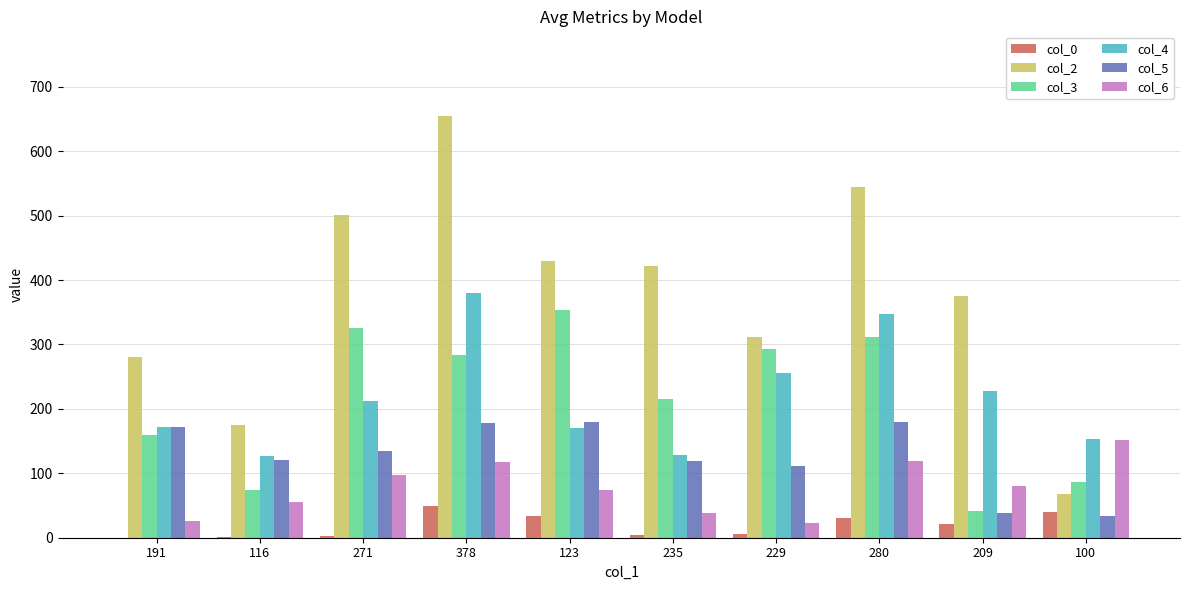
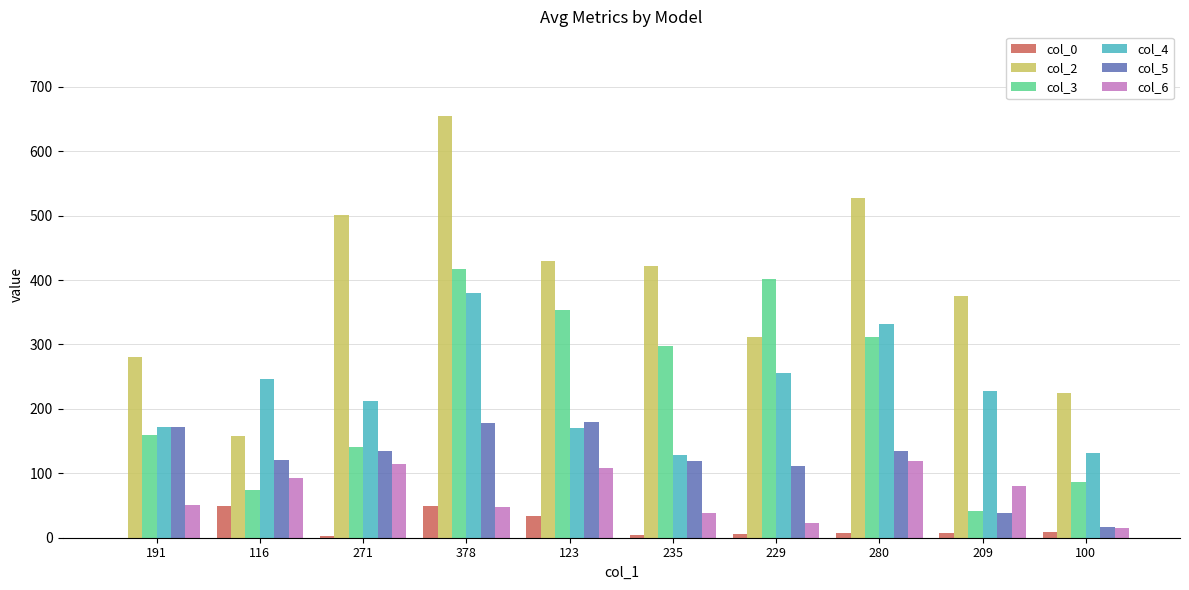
  {
    "col_0": {
      "191": 0,
-     "116": 0,
+     "116": 50,
      "378": 50,
      "123": 30,
      "235": 10,
      "229": 10,
-     "280": 30,
-     "209": 20,
-     "100": 40
+     "280": 10,
+     "209": 10,
+     "100": 10
    },
    "col_2": {
      "191": 280,
-     "116": 180,
+     "116": 160,
      "271": 500,
      "378": 660,
      "123": 430,
      "235": 420,
      "229": 310,
-     "280": 540,
+     "280": 530,
      "209": 380,
-     "100": 70
+     "100": 230
    },
    "col_3": {
      "191": 160,
      "116": 70,
-     "271": 330,
-     "378": 280,
+     "271": 140,
+     "378": 420,
      "123": 350,
-     "235": 220,
-     "229": 290,
+     "235": 300,
+     "229": 400,
      "280": 310,
      "209": 40,
      "100": 90
    },
    "col_4": {
      "191": 170,
-     "116": 130,
+     "116": 250,
      "271": 210,
      "378": 380,
      "123": 170,
      "235": 130,
      "229": 260,
-     "280": 350,
+     "280": 330,
      "209": 230,
-     "100": 150
+     "100": 130
    },
    "col_5": {
      "191": 170,
      "116": 120,
      "271": 140,
      "378": 180,
      "123": 180,
      "235": 120,
      "229": 110,
-     "280": 180,
+     "280": 140,
      "209": 40,
-     "100": 30
+     "100": 20
    },
    "col_6": {
-     "191": 30,
-     "116": 60,
-     "271": 100,
-     "378": 120,
-     "123": 70,
+     "191": 50,
+     "116": 90,
+     "271": 110,
+     "378": 50,
+     "123": 110,
      "235": 40,
      "229": 20,
      "280": 120,
      "209": 80,
-     "100": 150
+     "100": 20
    }
  }
